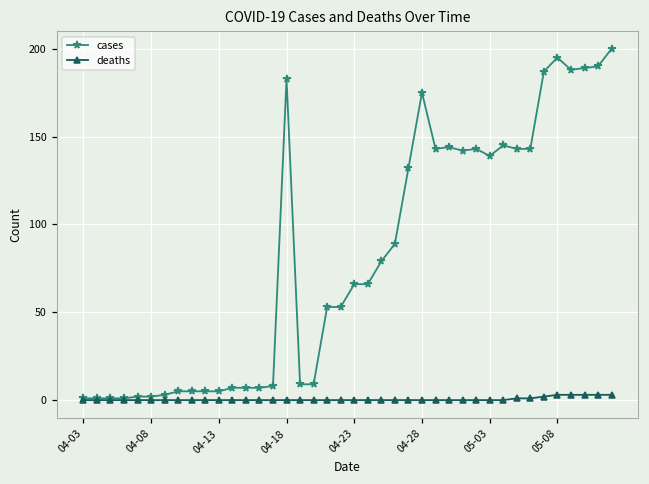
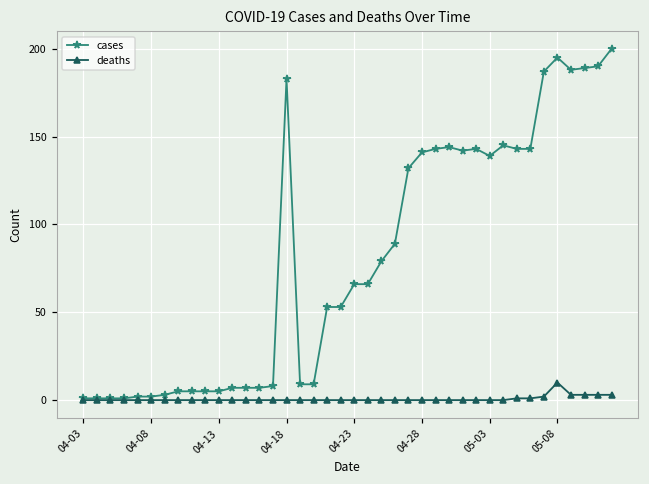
  {
    "cases": {
      "04-08": 2,
      "04-13": 5,
      "04-18": 183,
      "04-23": 66,
-     "04-28": 175,
+     "04-28": 141,
      "05-03": 139,
      "05-08": 195
    },
    "deaths": {
      "04-08": 0,
      "04-13": 0,
      "04-18": 0,
      "04-23": 0,
      "04-28": 0,
      "05-03": 0,
-     "05-08": 3
+     "05-08": 10
    }
  }
